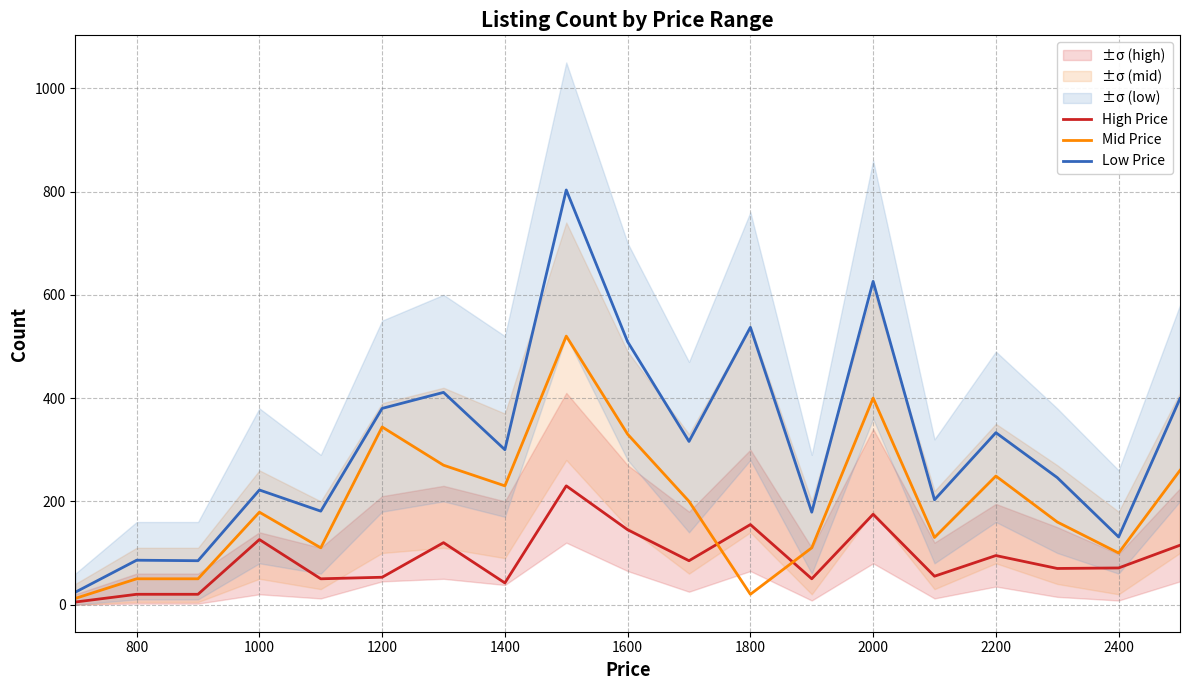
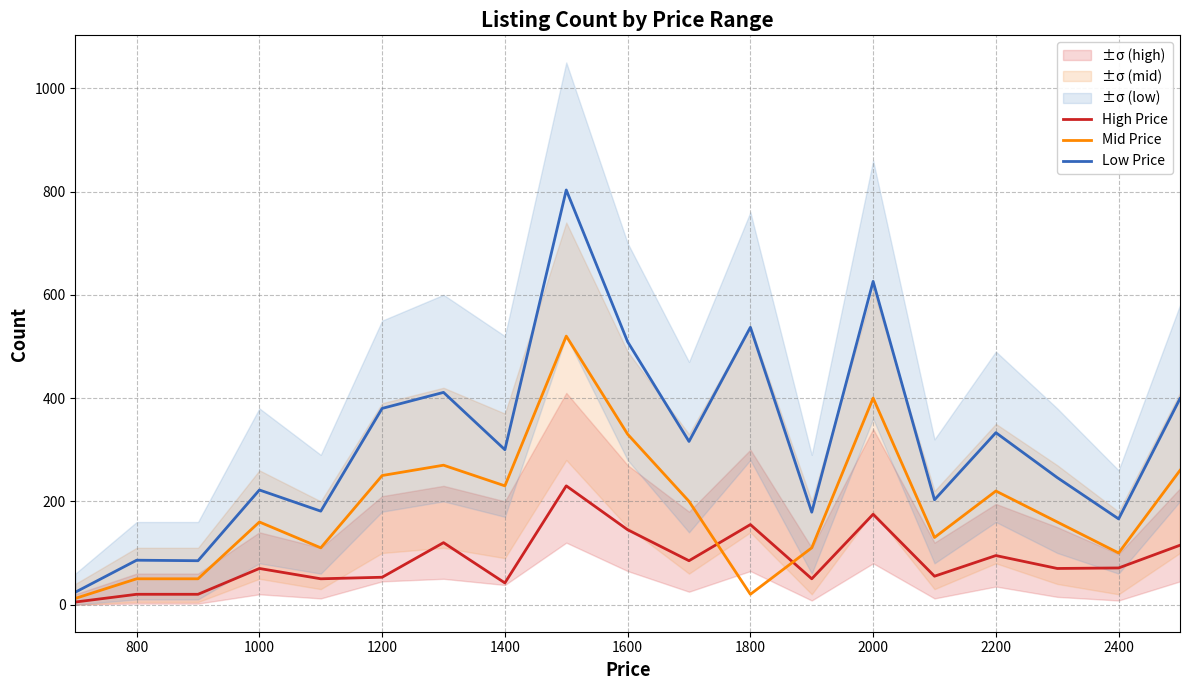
  {
    "High Price": {
      "800": 20,
-     "1000": 130,
+     "1000": 70,
      "1200": 50,
      "1400": 40,
      "1600": 150,
      "1800": 160,
      "2000": 180,
      "2200": 100,
      "2400": 70
    },
    "Mid Price": {
      "800": 50,
-     "1000": 180,
-     "1200": 340,
+     "1000": 160,
+     "1200": 250,
      "1400": 230,
      "1600": 330,
      "1800": 20,
      "2000": 400,
-     "2200": 250
+     "2200": 220
    },
    "Low Price": {
      "800": 90,
      "1000": 220,
      "1200": 380,
      "1400": 300,
      "1600": 510,
      "2000": 630,
      "2200": 330,
-     "2400": 130
+     "2400": 170
    }
  }
